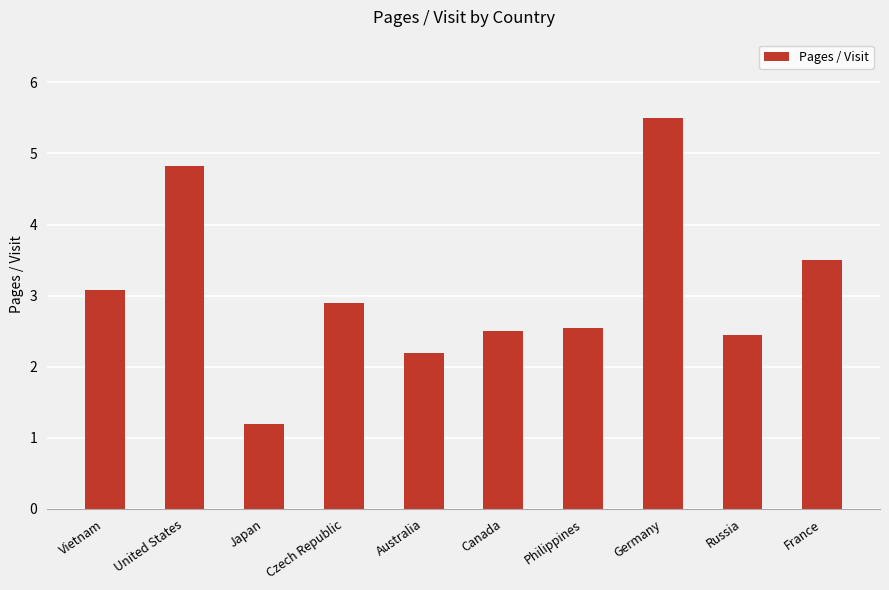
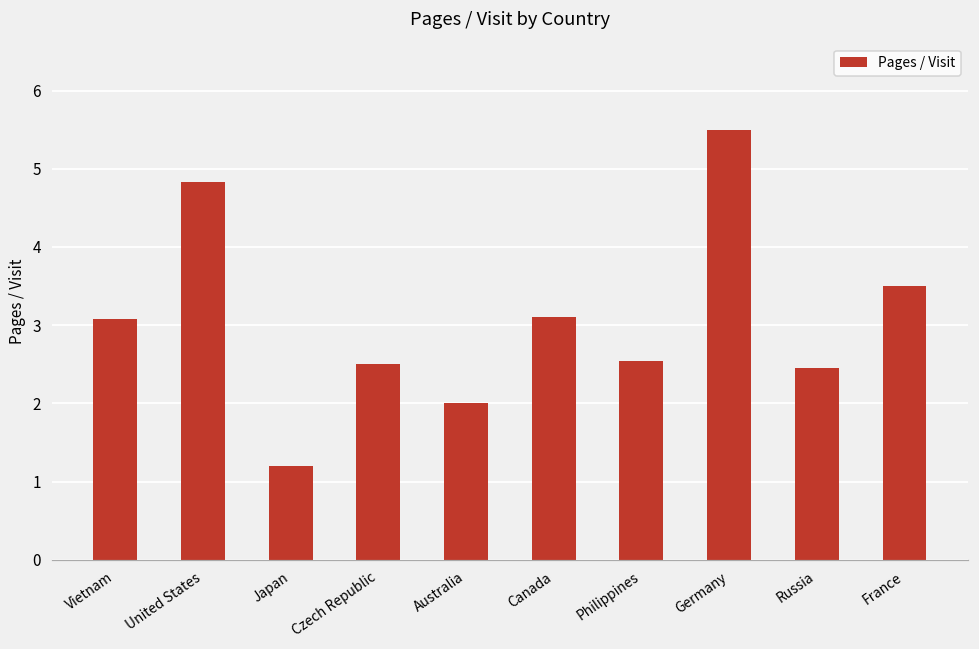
  {
    "Vietnam": 3.1,
    "United States": 4.8,
    "Japan": 1.2,
-   "Czech Republic": 2.9,
-   "Australia": 2.2,
-   "Canada": 2.5,
+   "Czech Republic": 2.5,
+   "Australia": 2.0,
+   "Canada": 3.1,
    "Philippines": 2.5,
    "Germany": 5.5,
    "Russia": 2.5,
    "France": 3.5
  }
